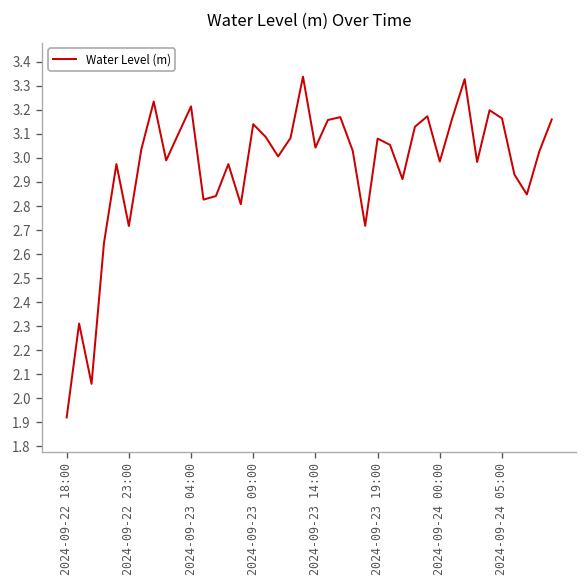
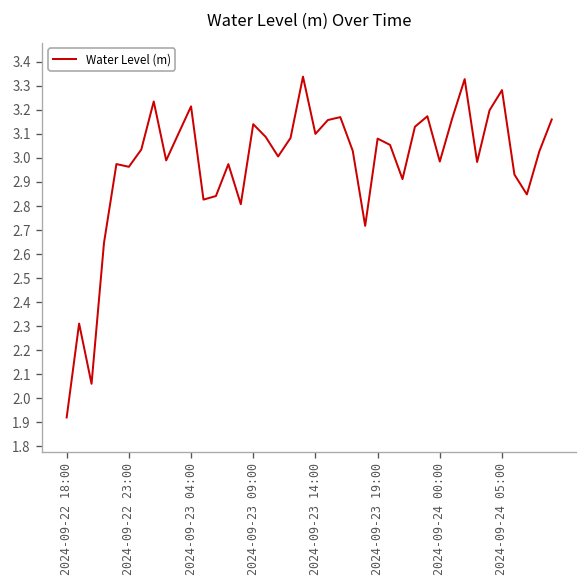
  {
    "2024-09-22 18:00": 1.92,
-   "2024-09-22 23:00": 2.72,
+   "2024-09-22 23:00": 2.96,
    "2024-09-23 04:00": 3.21,
    "2024-09-23 09:00": 3.14,
-   "2024-09-23 14:00": 3.04,
+   "2024-09-23 14:00": 3.10,
    "2024-09-23 19:00": 3.08,
    "2024-09-24 00:00": 2.99,
-   "2024-09-24 05:00": 3.16
+   "2024-09-24 05:00": 3.28
  }
